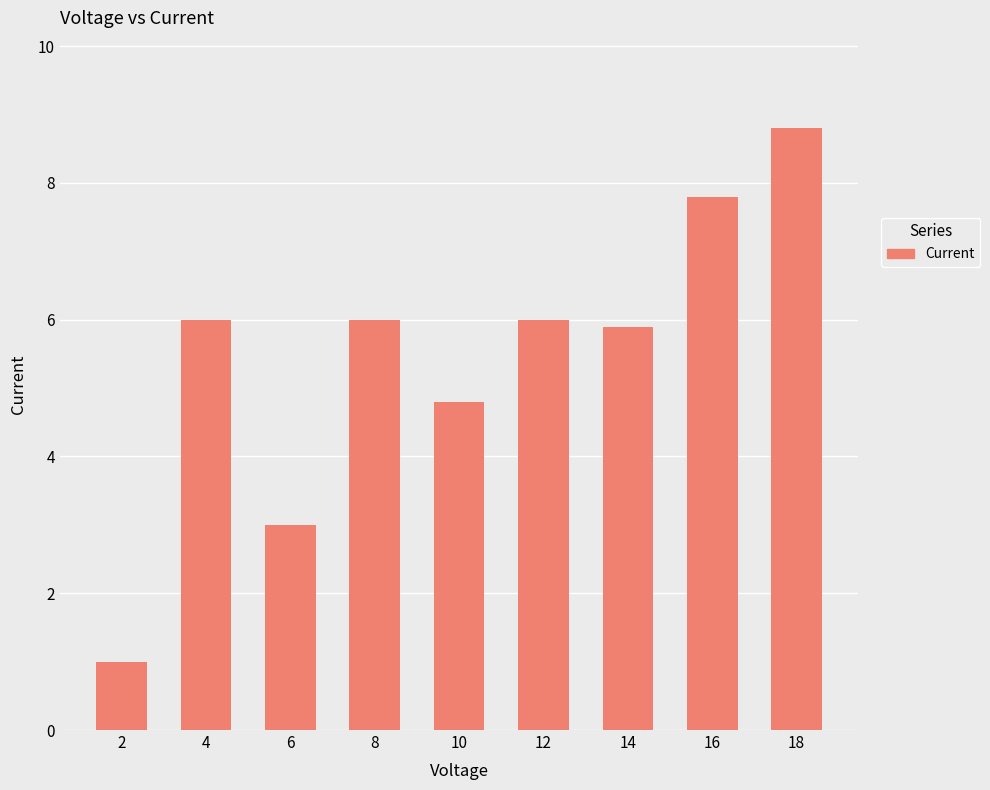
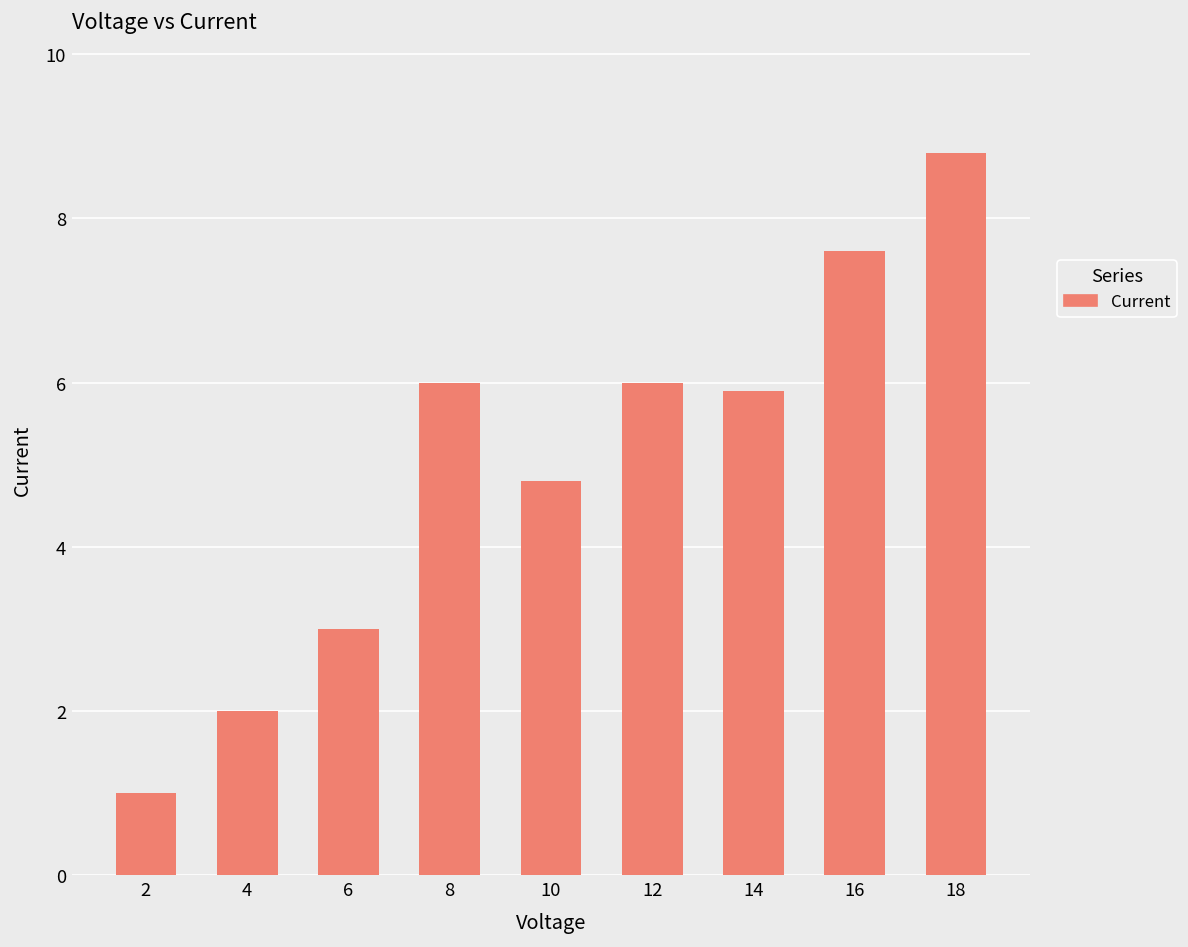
  {
    "2": 1.0,
-   "4": 6,
+   "4": 2,
    "6": 3.0,
    "8": 6.0,
    "10": 4.8,
    "12": 6.0,
    "14": 5.9,
-   "16": 7.8,
+   "16": 7.6,
    "18": 8.8
  }
